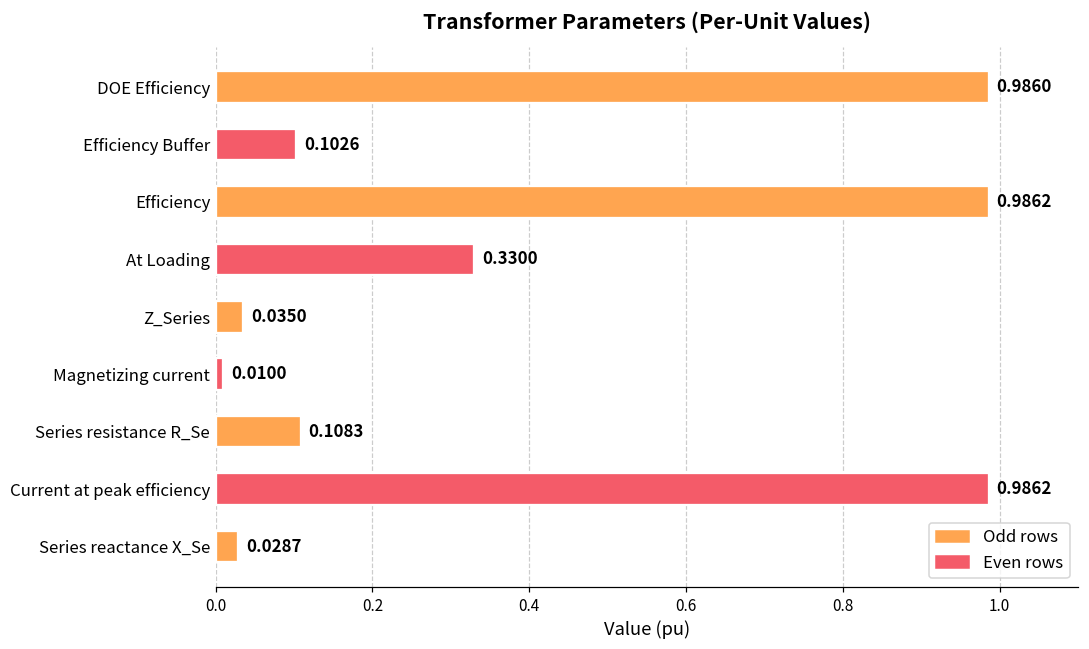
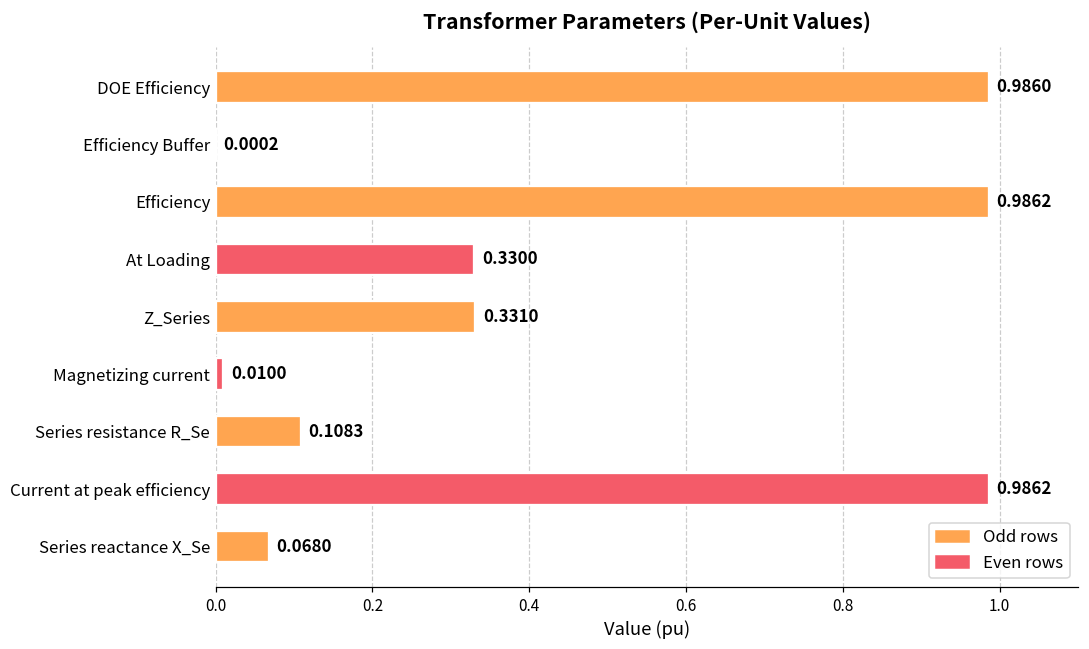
  {
    "DOE Efficiency": 0.9860,
-   "Efficiency Buffer": 0.1026,
+   "Efficiency Buffer": 0.0002,
    "Efficiency": 0.9862,
    "At Loading": 0.3300,
-   "Z_Series": 0.0350,
+   "Z_Series": 0.3310,
    "Magnetizing current": 0.0100,
    "Series resistance R_Se": 0.1083,
    "Current at peak efficiency": 0.9862,
-   "Series reactance X_Se": 0.0287
+   "Series reactance X_Se": 0.0680
  }
